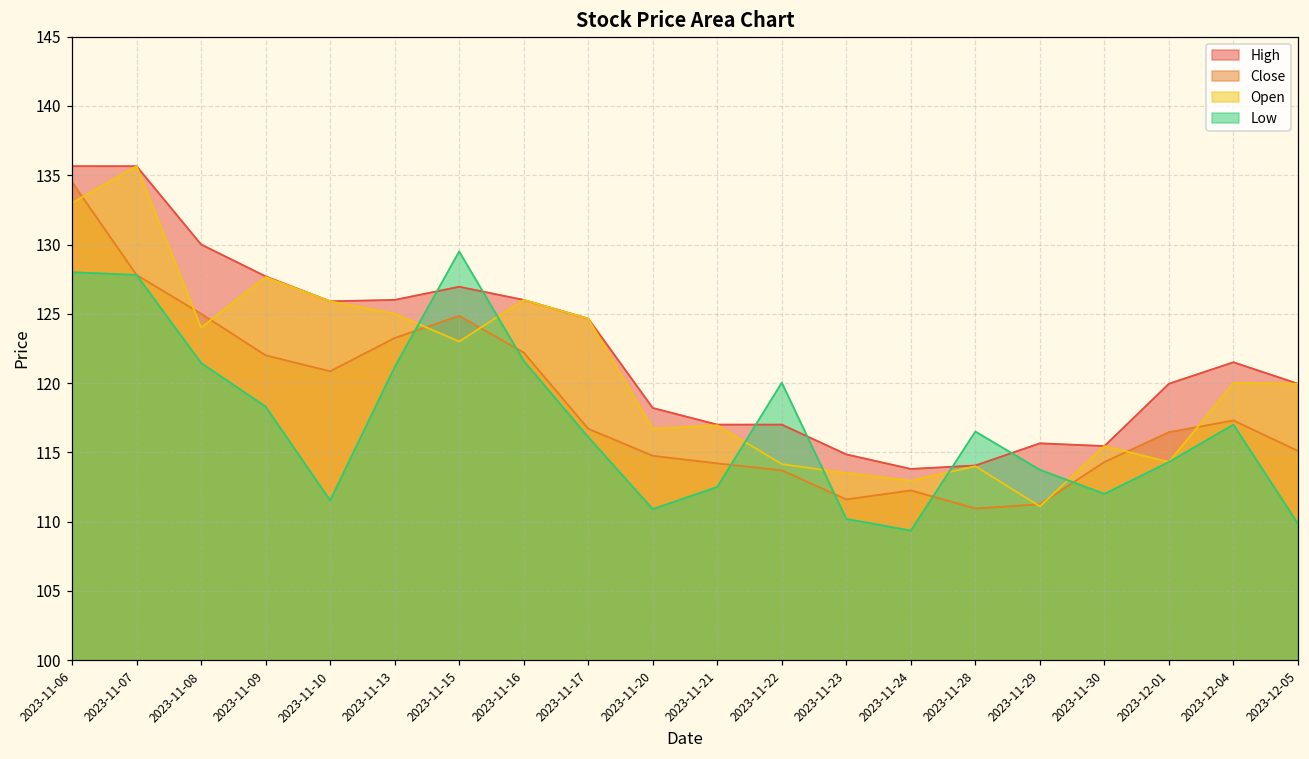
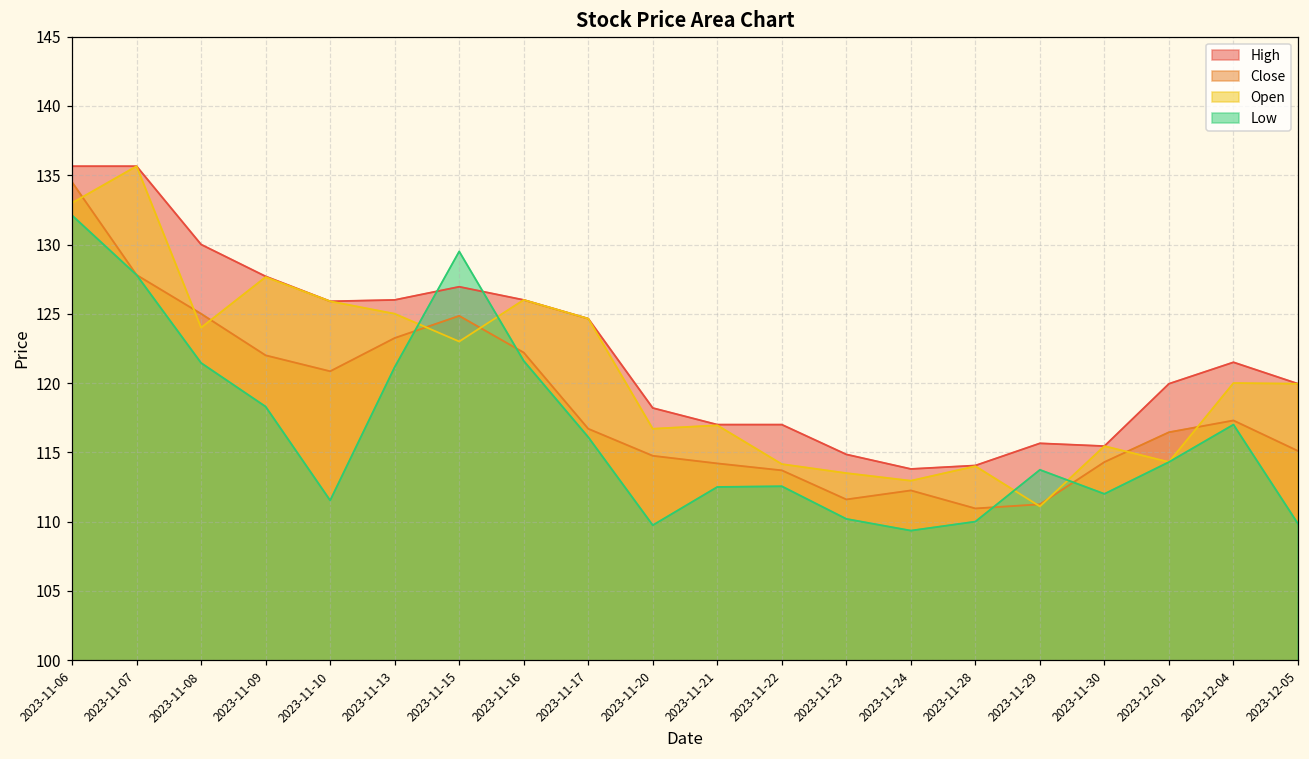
  {
    "Low": {
-     "2023-11-06": 128.0,
+     "2023-11-06": 132.1,
      "2023-11-08": 121.4,
      "2023-11-09": 118.3,
      "2023-11-10": 111.5,
      "2023-11-13": 121.2,
      "2023-11-15": 129.5,
      "2023-11-16": 121.6,
      "2023-11-17": 116.1,
-     "2023-11-20": 110.9,
+     "2023-11-20": 109.7,
      "2023-11-21": 112.5,
-     "2023-11-22": 120.0,
+     "2023-11-22": 112.6,
      "2023-11-23": 110.2,
      "2023-11-24": 109.3,
-     "2023-11-28": 116.5,
+     "2023-11-28": 110.0,
      "2023-11-29": 113.7,
      "2023-11-30": 112.0,
      "2023-12-04": 117.0,
      "2023-12-05": 109.8
    }
  }
